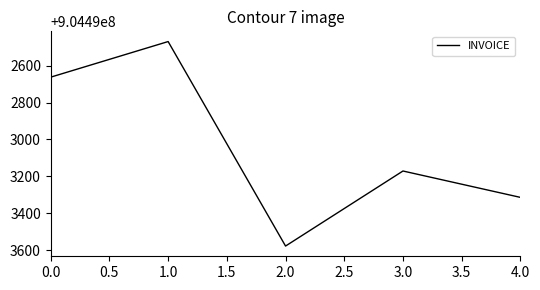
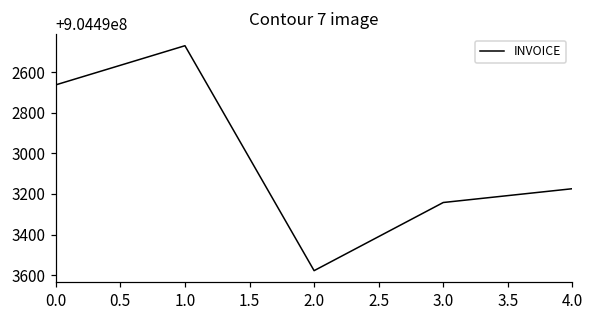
  {
    "0.0": 904492660,
    "1.0": 904492470,
    "2.0": 904493580,
-   "3.0": 904493170,
-   "4.0": 904493310
+   "3.0": 904493240,
+   "4.0": 904493170
  }
